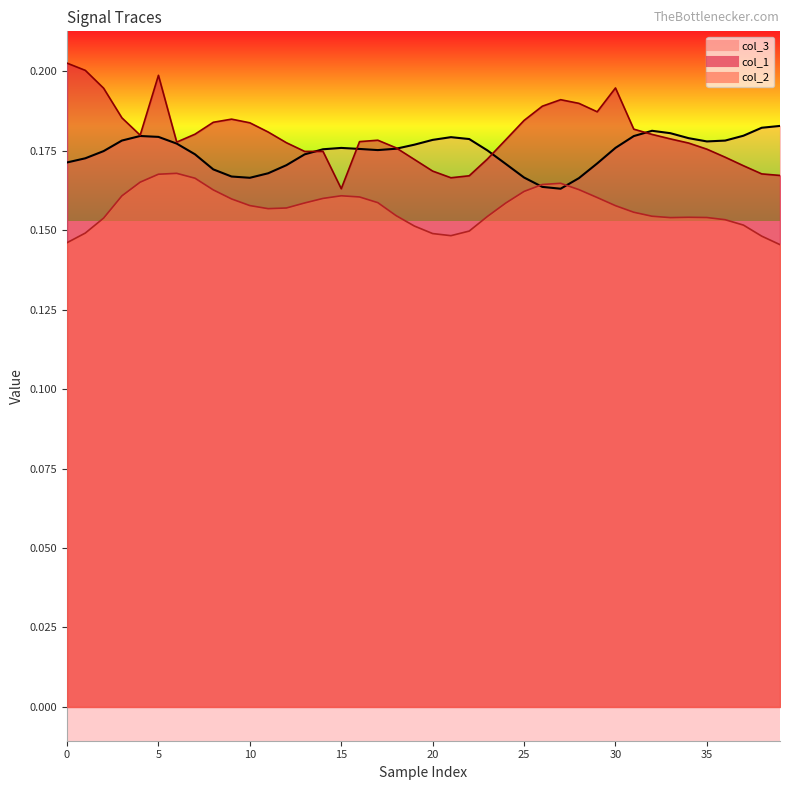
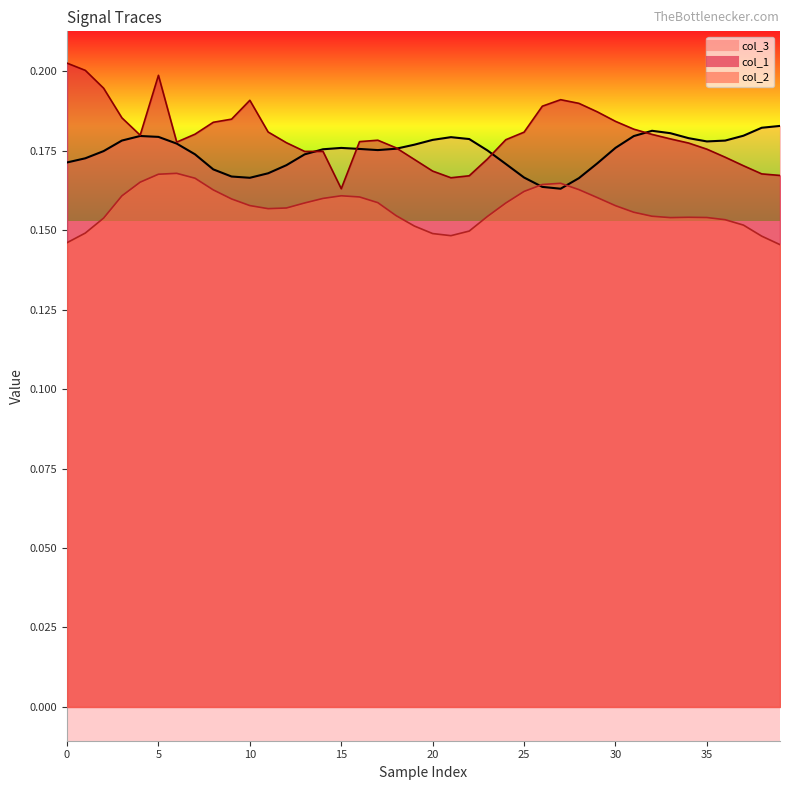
  {
    "col_1": {
      "0": 0.203,
      "5": 0.199,
-     "10": 0.184,
+     "10": 0.191,
      "15": 0.163,
      "20": 0.169,
-     "25": 0.184,
-     "30": 0.195,
+     "25": 0.181,
+     "30": 0.184,
      "35": 0.175
    }
  }
